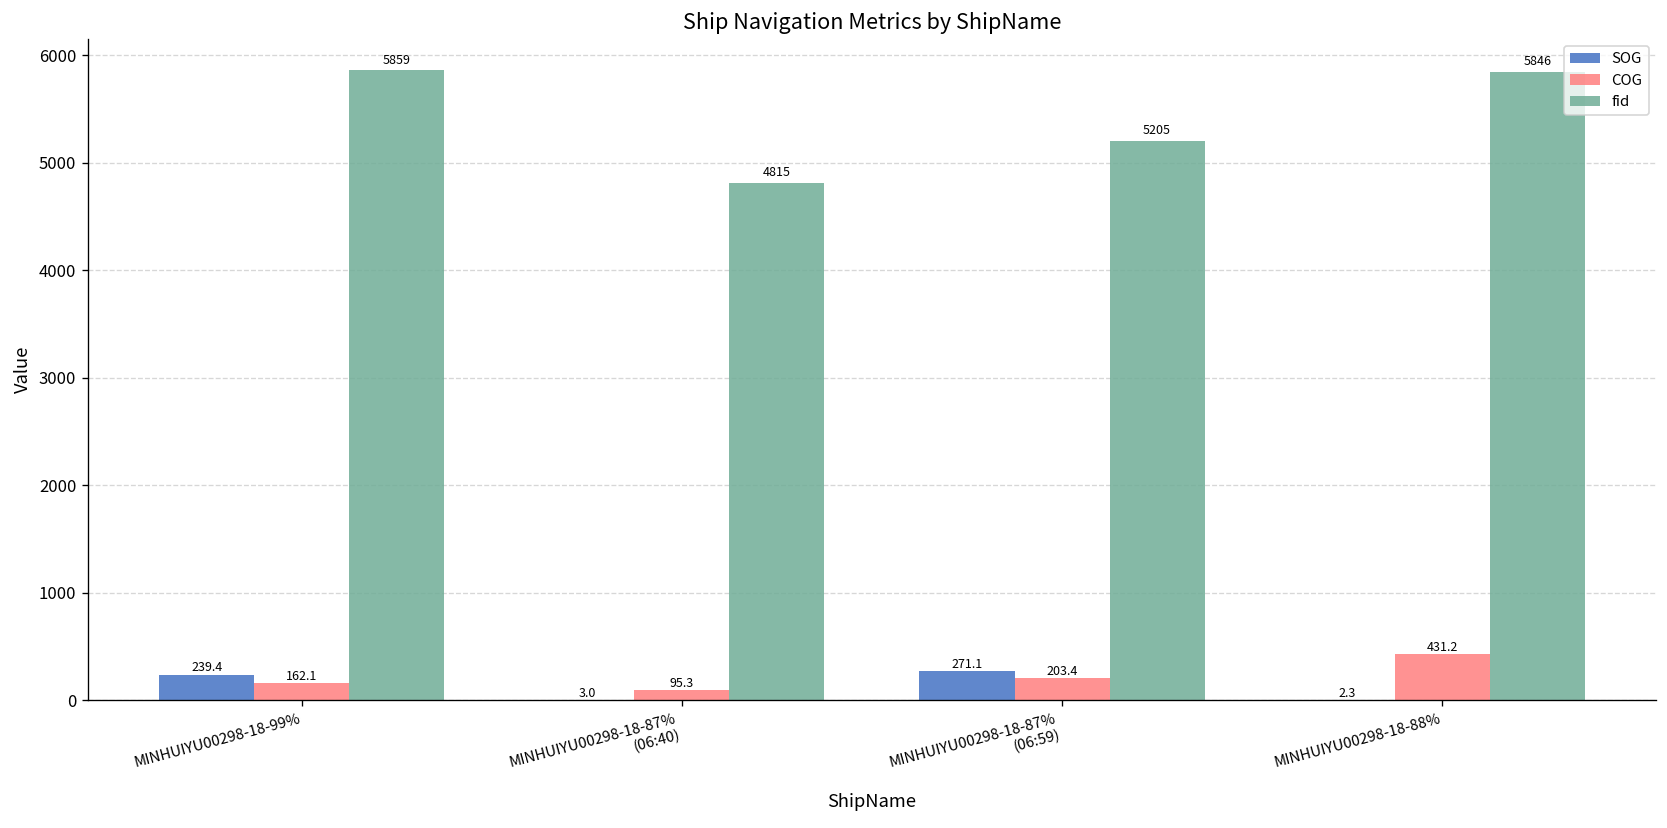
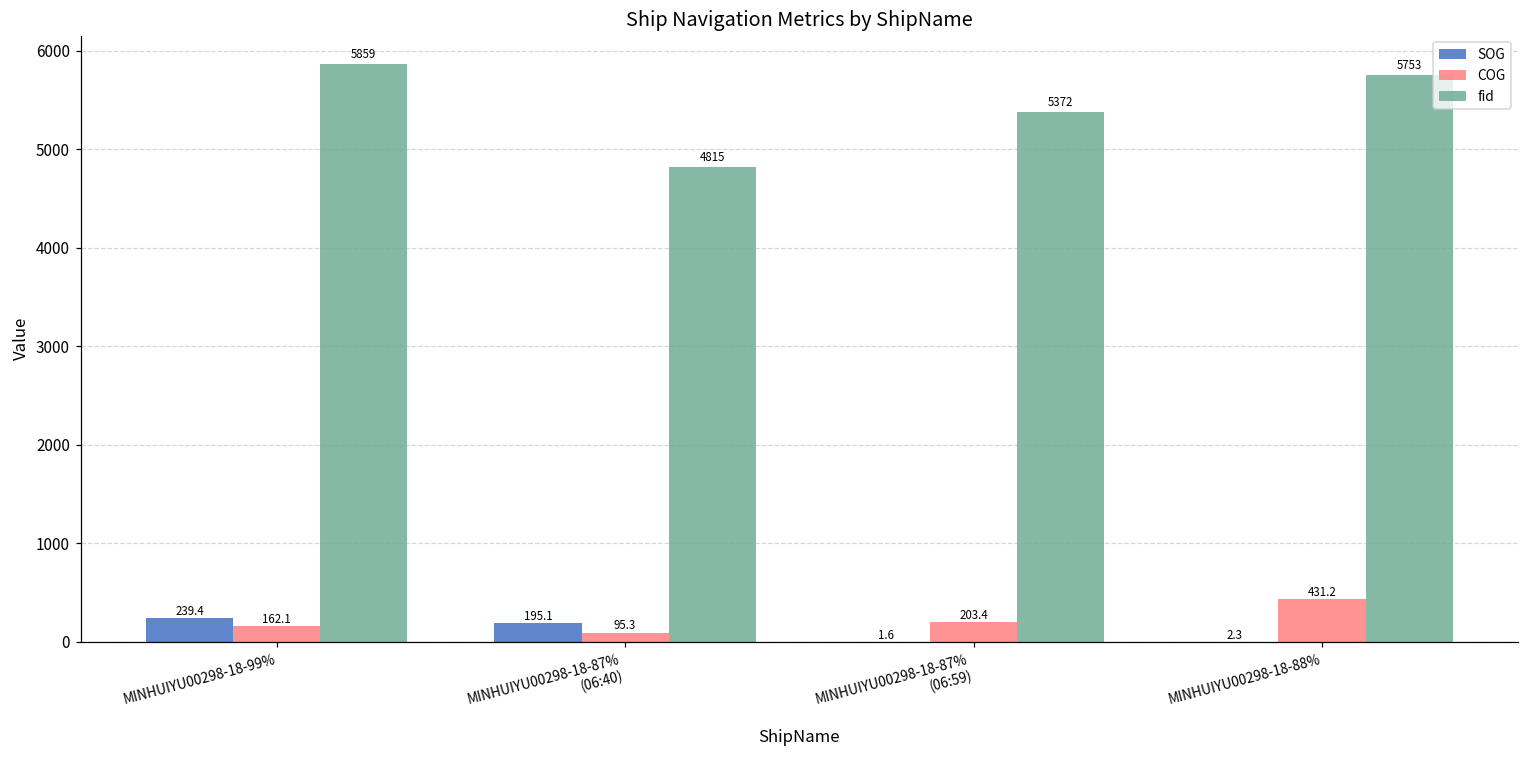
  {
    "SOG": {
      "MINHUIYU00298-18-99%": 239.4,
-     "MINHUIYU00298-18-87% (06:40)": 3.0,
-     "MINHUIYU00298-18-87% (06:59)": 271.1,
+     "MINHUIYU00298-18-87% (06:40)": 195.1,
+     "MINHUIYU00298-18-87% (06:59)": 1.6,
      "MINHUIYU00298-18-88%": 2.3
    },
    "COG": {
      "MINHUIYU00298-18-99%": 162.1,
      "MINHUIYU00298-18-87% (06:40)": 95.3,
      "MINHUIYU00298-18-87% (06:59)": 203.4,
      "MINHUIYU00298-18-88%": 431.2
    },
    "fid": {
      "MINHUIYU00298-18-99%": 5859,
      "MINHUIYU00298-18-87% (06:40)": 4815,
-     "MINHUIYU00298-18-87% (06:59)": 5205,
-     "MINHUIYU00298-18-88%": 5846
+     "MINHUIYU00298-18-87% (06:59)": 5372,
+     "MINHUIYU00298-18-88%": 5753
    }
  }
